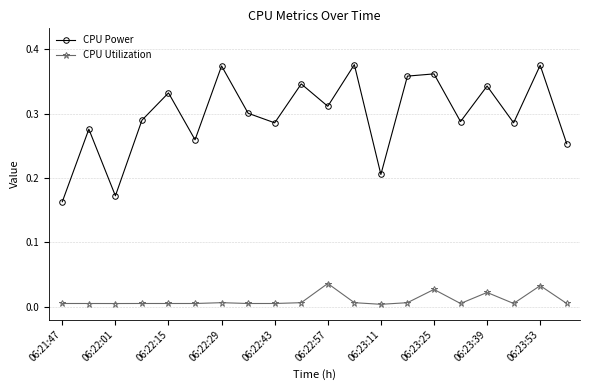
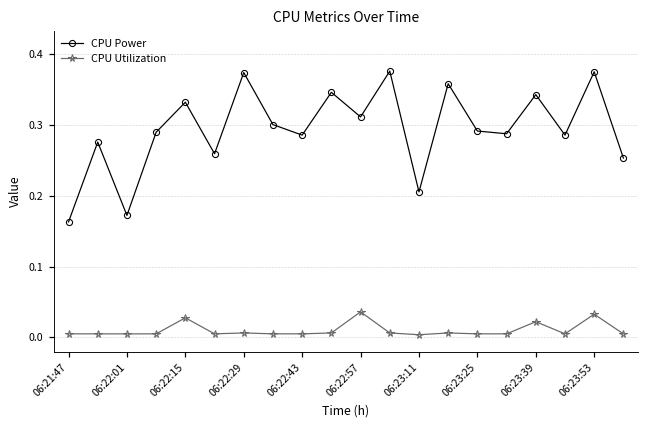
  {
    "CPU Power": {
      "06:21:47": 0.16,
      "06:22:01": 0.17,
      "06:22:15": 0.33,
      "06:22:29": 0.37,
      "06:22:43": 0.29,
      "06:22:57": 0.31,
      "06:23:11": 0.21,
-     "06:23:25": 0.36,
+     "06:23:25": 0.29,
      "06:23:39": 0.34,
      "06:23:53": 0.38
    },
    "CPU Utilization": {
      "06:21:47": 0.01,
      "06:22:01": 0.00,
-     "06:22:15": 0.01,
+     "06:22:15": 0.03,
      "06:22:29": 0.01,
      "06:22:43": 0.01,
      "06:22:57": 0.04,
      "06:23:11": 0.00,
-     "06:23:25": 0.03,
+     "06:23:25": 0.01,
      "06:23:39": 0.02,
      "06:23:53": 0.03
    }
  }
